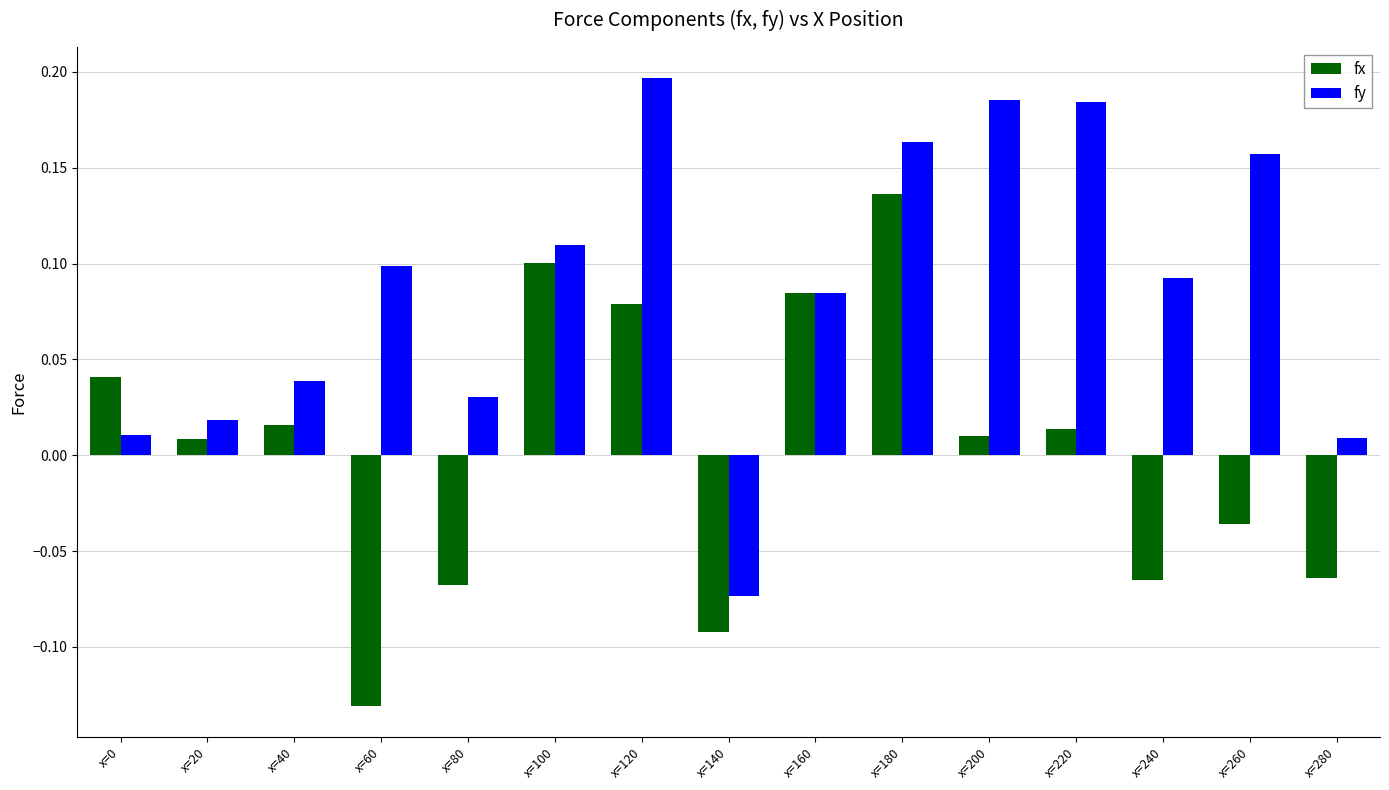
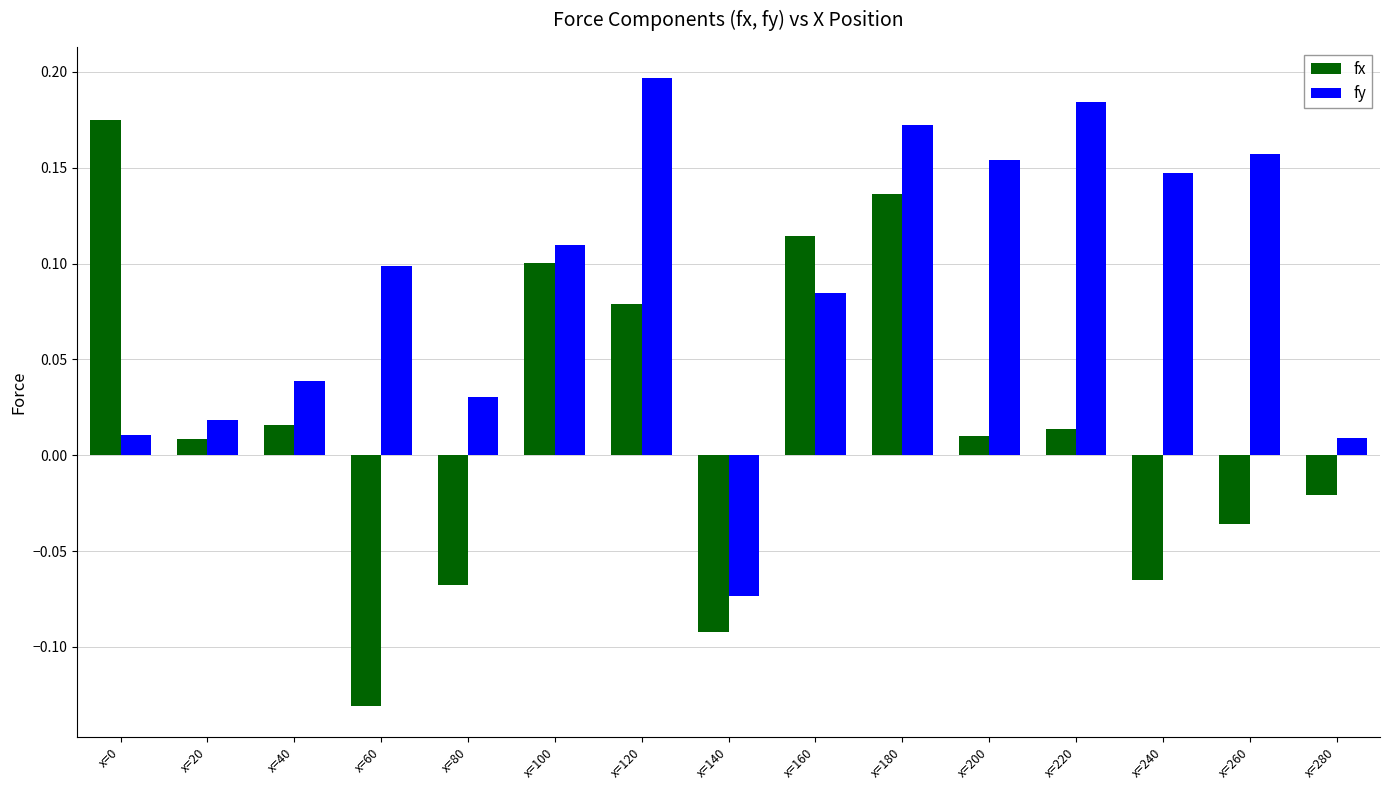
  {
    "fx": {
-     "x=0": 0.041,
+     "x=0": 0.175,
      "x=20": 0.009,
      "x=40": 0.016,
      "x=60": -0.131,
      "x=80": -0.068,
      "x=100": 0.100,
      "x=120": 0.079,
      "x=140": -0.092,
-     "x=160": 0.085,
+     "x=160": 0.115,
      "x=180": 0.136,
      "x=200": 0.010,
      "x=220": 0.014,
      "x=240": -0.065,
      "x=260": -0.036,
-     "x=280": -0.064
+     "x=280": -0.021
    },
    "fy": {
      "x=0": 0.011,
      "x=20": 0.019,
      "x=40": 0.039,
      "x=60": 0.099,
      "x=80": 0.031,
      "x=100": 0.109,
      "x=120": 0.197,
      "x=140": -0.074,
      "x=160": 0.085,
-     "x=180": 0.164,
-     "x=200": 0.185,
+     "x=180": 0.172,
+     "x=200": 0.154,
      "x=220": 0.184,
-     "x=240": 0.093,
+     "x=240": 0.147,
      "x=260": 0.157,
      "x=280": 0.009
    }
  }
